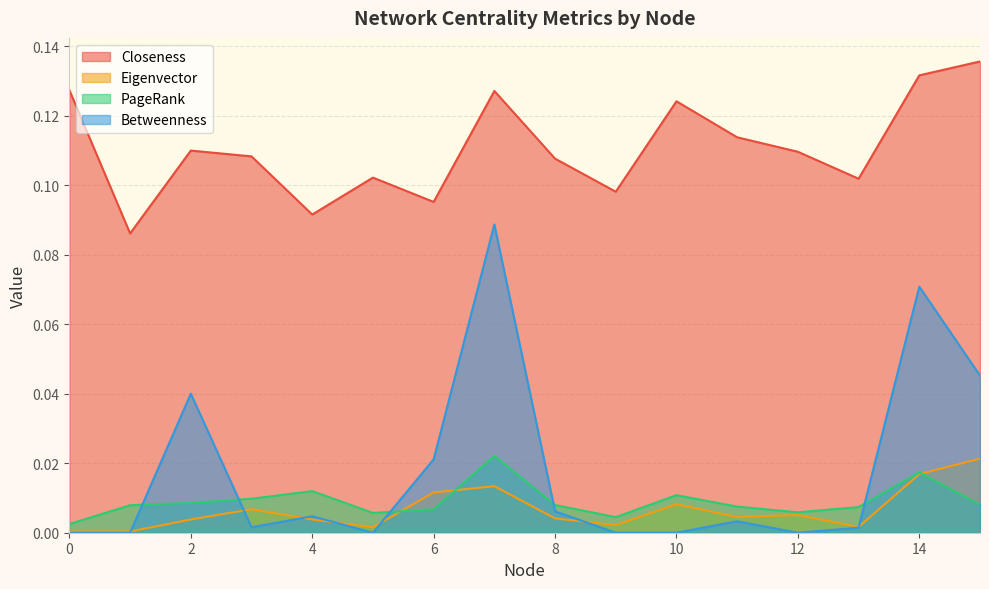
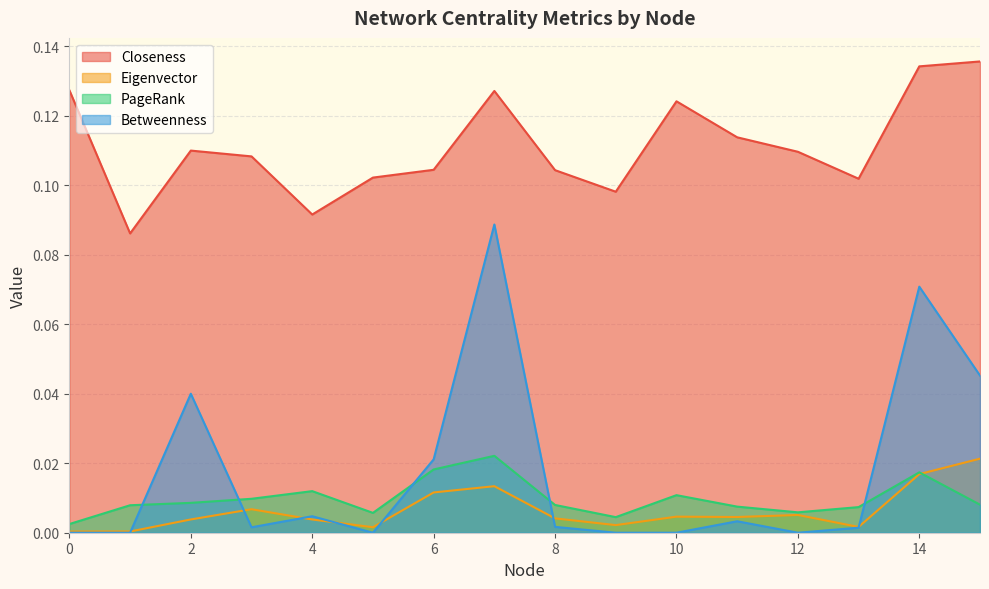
  {
    "Closeness": {
      "0": 0.127,
      "2": 0.110,
      "4": 0.092,
-     "6": 0.095,
-     "8": 0.108,
+     "6": 0.104,
+     "8": 0.104,
      "10": 0.124,
      "12": 0.110,
-     "14": 0.132
+     "14": 0.134
    },
    "Eigenvector": {
      "2": 0.004,
      "4": 0.004,
      "6": 0.012,
      "8": 0.004,
-     "10": 0.008,
+     "10": 0.005,
      "12": 0.005
    },
    "PageRank": {
      "0": 0.003,
      "2": 0.009,
      "4": 0.012,
-     "6": 0.007,
+     "6": 0.018,
      "8": 0.008,
      "10": 0.011,
      "12": 0.006
    },
    "Betweenness": {
      "2": 0.040,
      "4": 0.005,
      "6": 0.021,
-     "8": 0.006,
+     "8": 0.002,
      "10": 0.000,
      "12": 0.000,
      "14": 0.071
    }
  }
